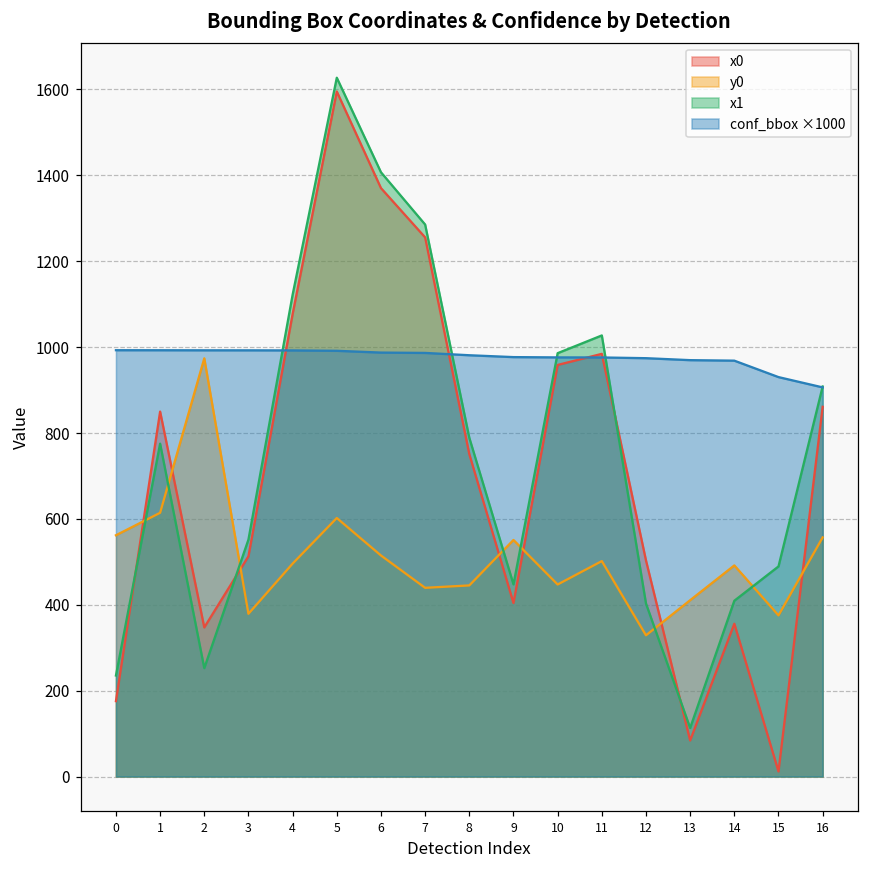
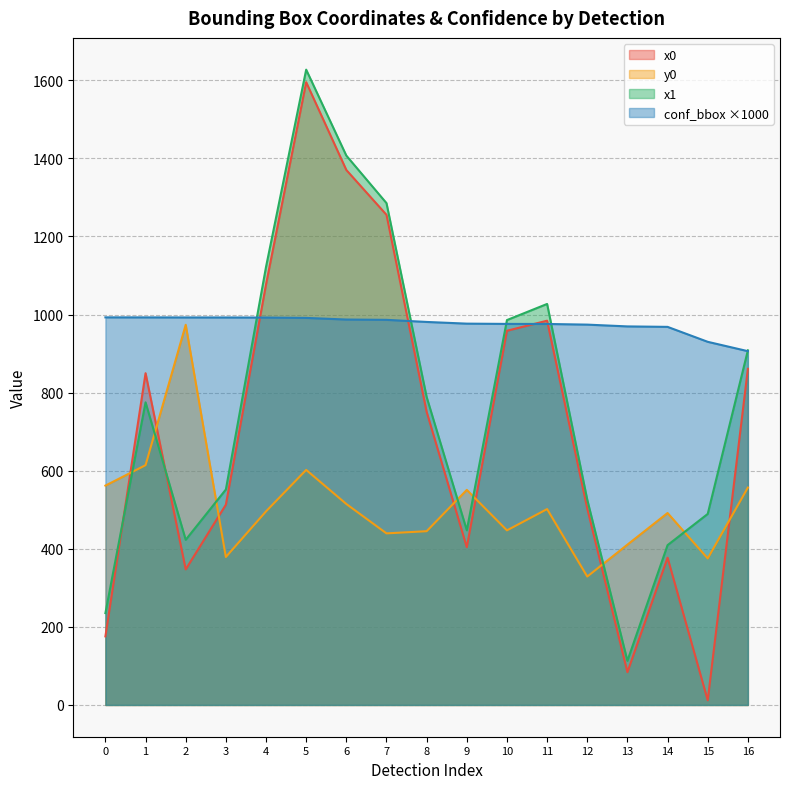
  {
    "x0": {
      "0": 180,
      "1": 850,
      "2": 350,
      "3": 510,
      "4": 1080,
      "5": 1600,
      "6": 1370,
      "7": 1260,
      "8": 750,
      "9": 400,
      "10": 960,
      "11": 980,
      "12": 500,
      "13": 80,
-     "14": 360,
+     "14": 380,
      "15": 10,
      "16": 860
    },
    "y0": {
      "0": 560,
      "1": 610,
      "2": 970,
      "3": 380,
      "4": 500,
      "5": 600,
      "6": 510,
      "7": 440,
      "8": 450,
      "9": 550,
      "10": 450,
      "11": 500,
      "12": 330,
      "13": 410,
      "14": 490,
      "15": 380,
      "16": 560
    },
    "x1": {
      "0": 240,
      "1": 780,
-     "2": 250,
+     "2": 420,
      "3": 550,
      "4": 1120,
      "5": 1630,
      "6": 1410,
      "7": 1290,
      "8": 790,
      "9": 450,
      "10": 990,
      "11": 1030,
-     "12": 400,
+     "12": 530,
      "13": 110,
      "14": 410,
      "15": 490
    },
    "conf_bbox ×1000": {
      "0": 990,
      "1": 990,
      "2": 990,
      "3": 990,
      "4": 990,
      "5": 990,
      "6": 990,
      "7": 990,
      "8": 980,
      "9": 980,
      "10": 980,
      "11": 980,
      "12": 970,
      "13": 970,
      "14": 970,
      "15": 930
    }
  }
